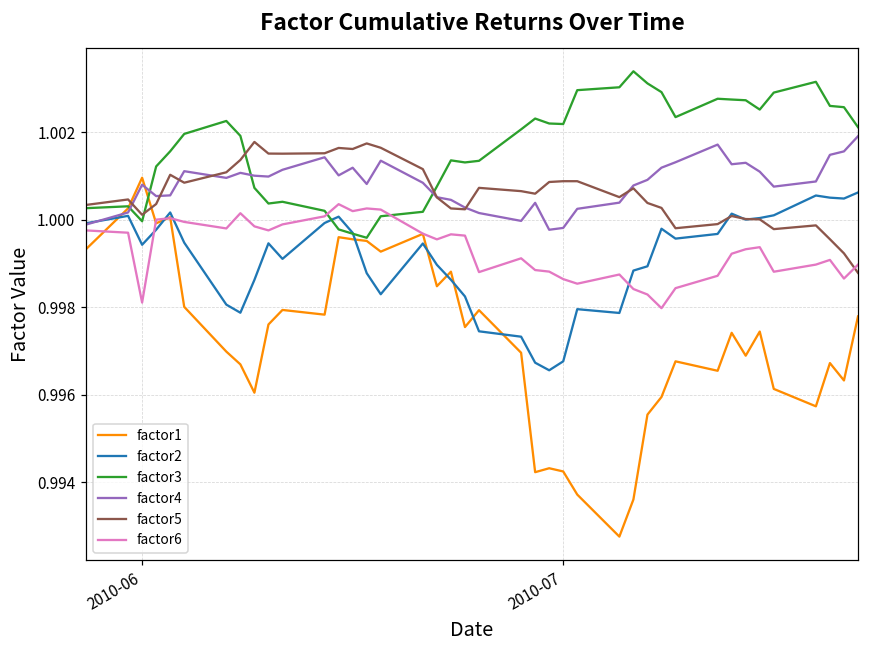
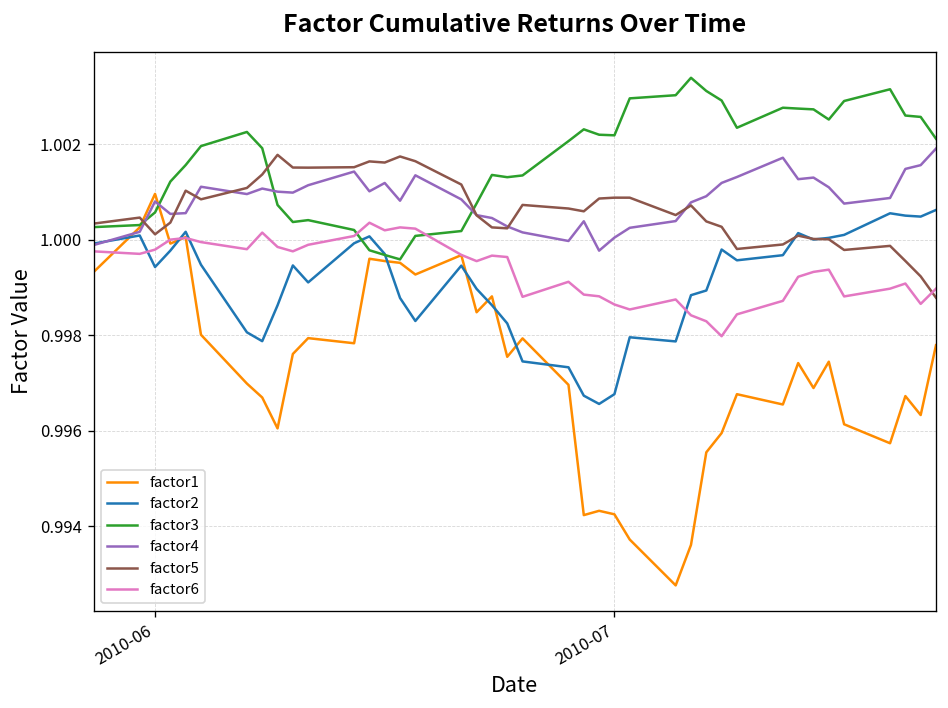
  {
    "factor1": {
      "2010-06": 1.0010,
      "2010-07": 0.9942
    },
    "factor2": {
      "2010-06": 0.9994,
      "2010-07": 0.9968
    },
    "factor3": {
-     "2010-06": 1.0000,
+     "2010-06": 1.0006,
      "2010-07": 1.0022
    },
    "factor4": {
      "2010-06": 1.0008,
-     "2010-07": 0.9998
+     "2010-07": 1.0000
    },
    "factor5": {
      "2010-06": 1.0001,
      "2010-07": 1.0009
    },
    "factor6": {
-     "2010-06": 0.9981,
+     "2010-06": 0.9998,
      "2010-07": 0.9986
    }
  }
